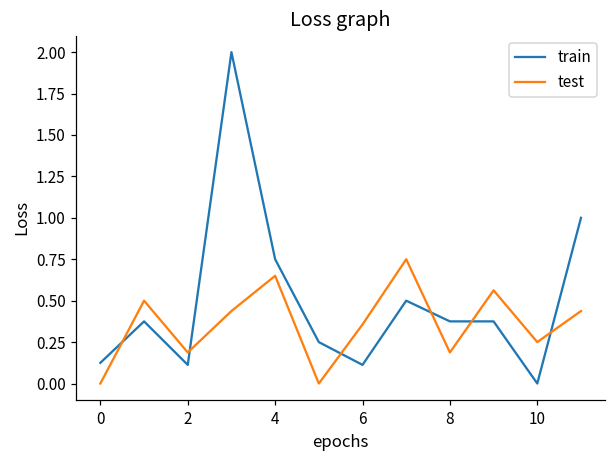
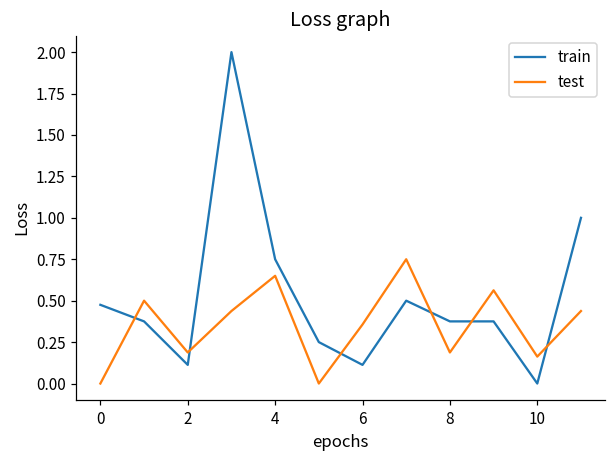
  {
    "train": {
-     "0": 0.13,
+     "0": 0.48,
      "2": 0.11,
      "4": 0.75,
      "6": 0.11,
      "8": 0.38,
      "10": 0.00
    },
    "test": {
      "0": 0.00,
      "2": 0.19,
      "4": 0.65,
      "6": 0.36,
      "8": 0.19,
-     "10": 0.25
+     "10": 0.16
    }
  }
